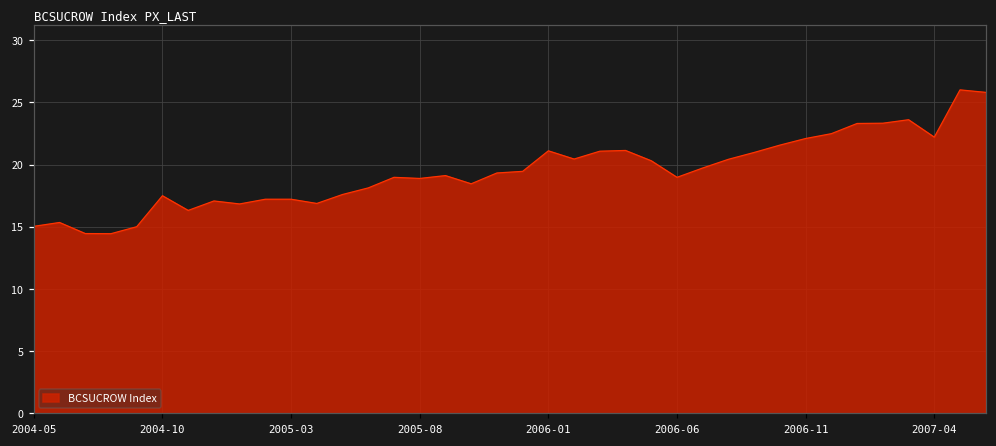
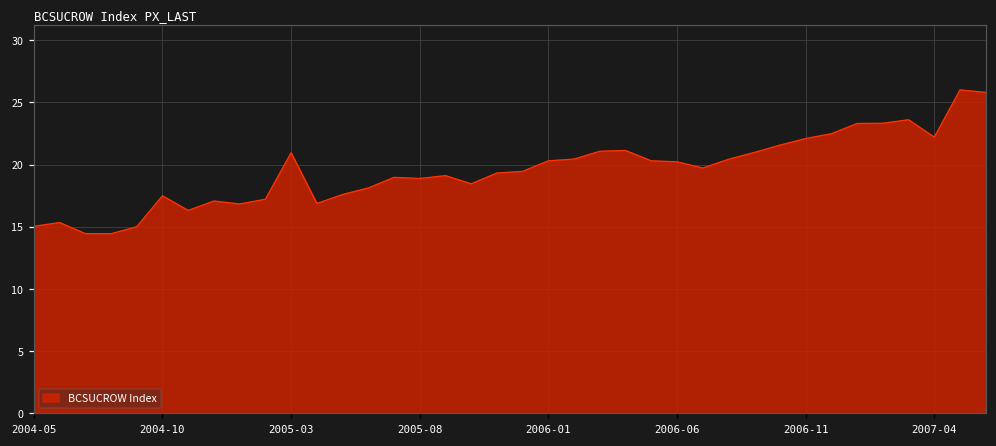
  {
    "2004-05": 15.0,
    "2004-10": 17.5,
-   "2005-03": 17.2,
+   "2005-03": 21.0,
    "2005-08": 18.9,
-   "2006-01": 21.1,
-   "2006-06": 19.0,
+   "2006-01": 20.3,
+   "2006-06": 20.2,
    "2006-11": 22.1,
    "2007-04": 22.2
  }
